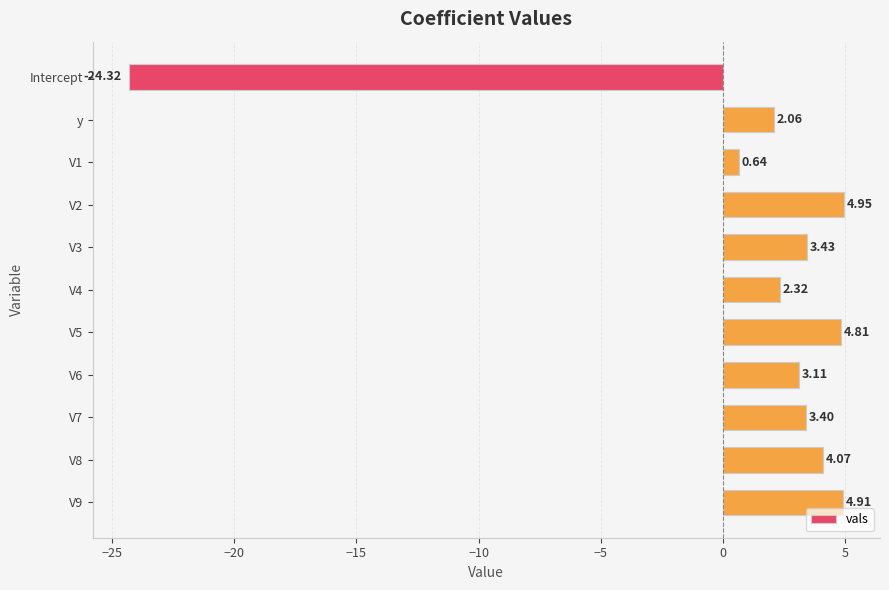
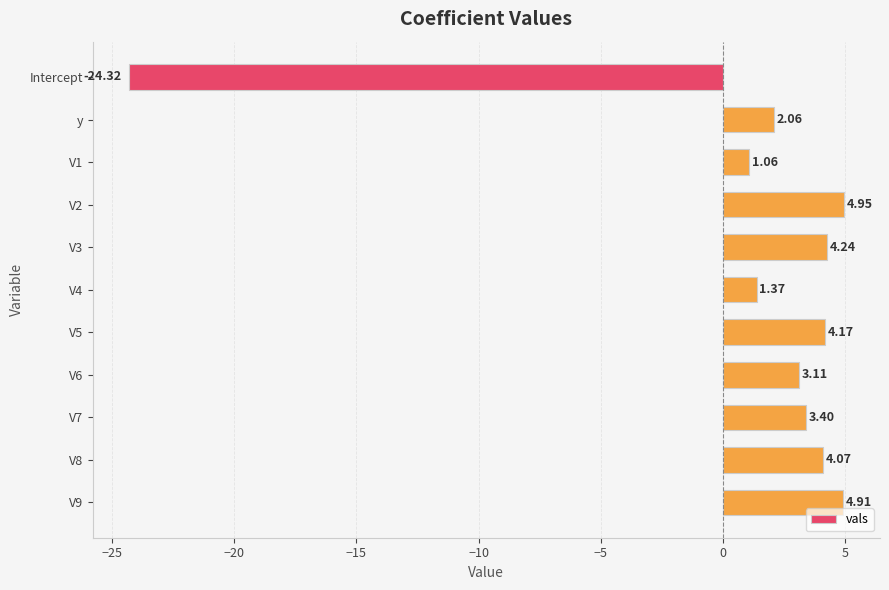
  {
    "Intercept": -24.32,
    "y": 2.06,
-   "V1": 0.64,
+   "V1": 1.06,
    "V2": 4.95,
-   "V3": 3.43,
-   "V4": 2.32,
-   "V5": 4.81,
+   "V3": 4.24,
+   "V4": 1.37,
+   "V5": 4.17,
    "V6": 3.11,
    "V7": 3.40,
    "V8": 4.07
  }
